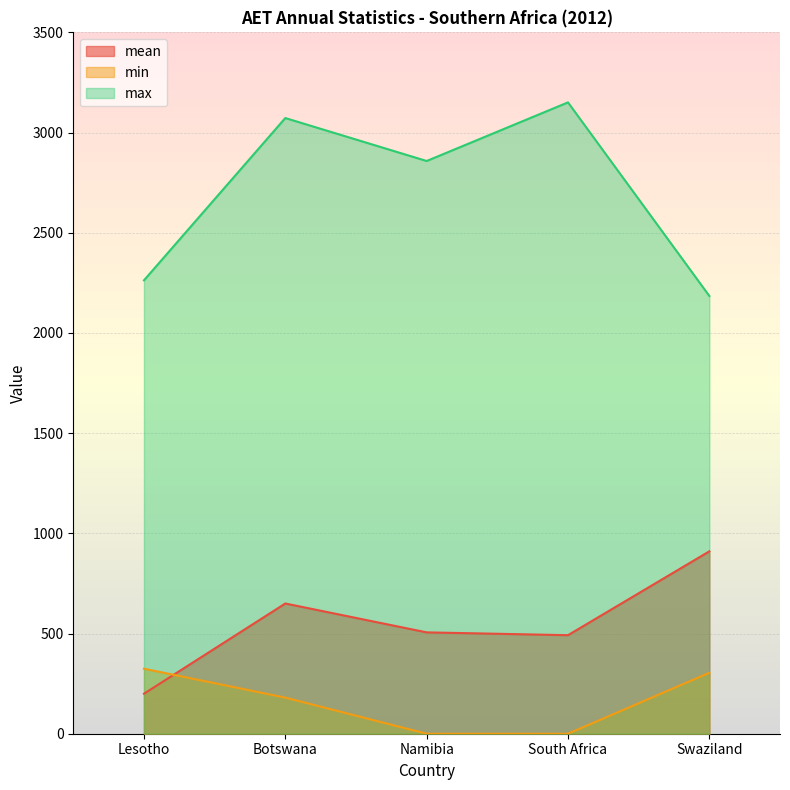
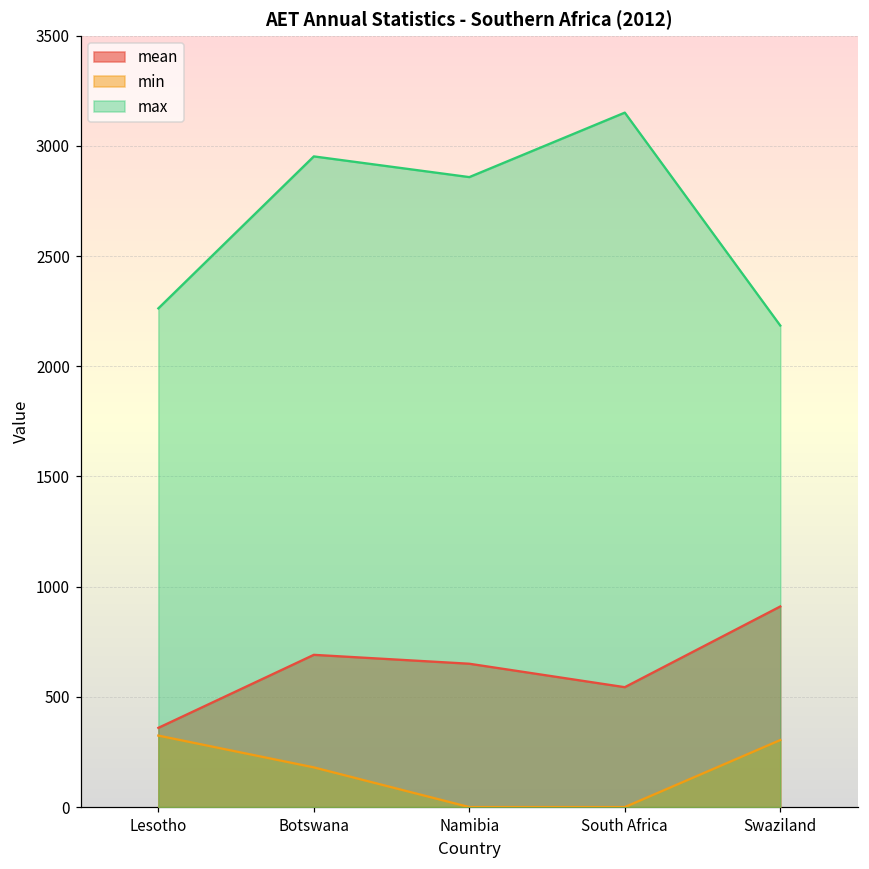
  {
    "mean": {
-     "Lesotho": 200,
-     "Botswana": 650,
-     "Namibia": 510,
-     "South Africa": 490,
+     "Lesotho": 360,
+     "Botswana": 690,
+     "Namibia": 650,
+     "South Africa": 540,
      "Swaziland": 910
    },
    "min": {
      "Lesotho": 320,
      "Botswana": 180,
      "Namibia": 0,
      "South Africa": 0,
      "Swaziland": 300
    },
    "max": {
      "Lesotho": 2260,
-     "Botswana": 3070,
+     "Botswana": 2950,
      "Namibia": 2860,
      "South Africa": 3150,
      "Swaziland": 2180
    }
  }
